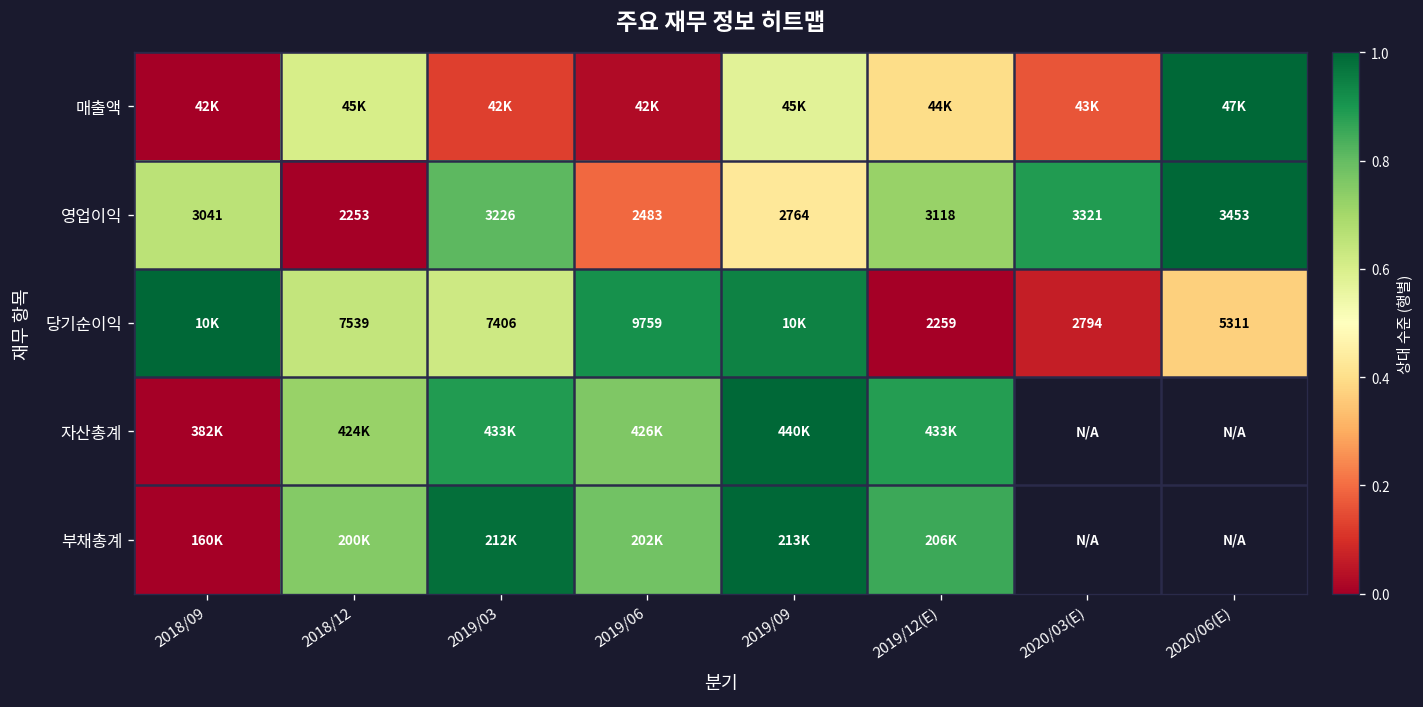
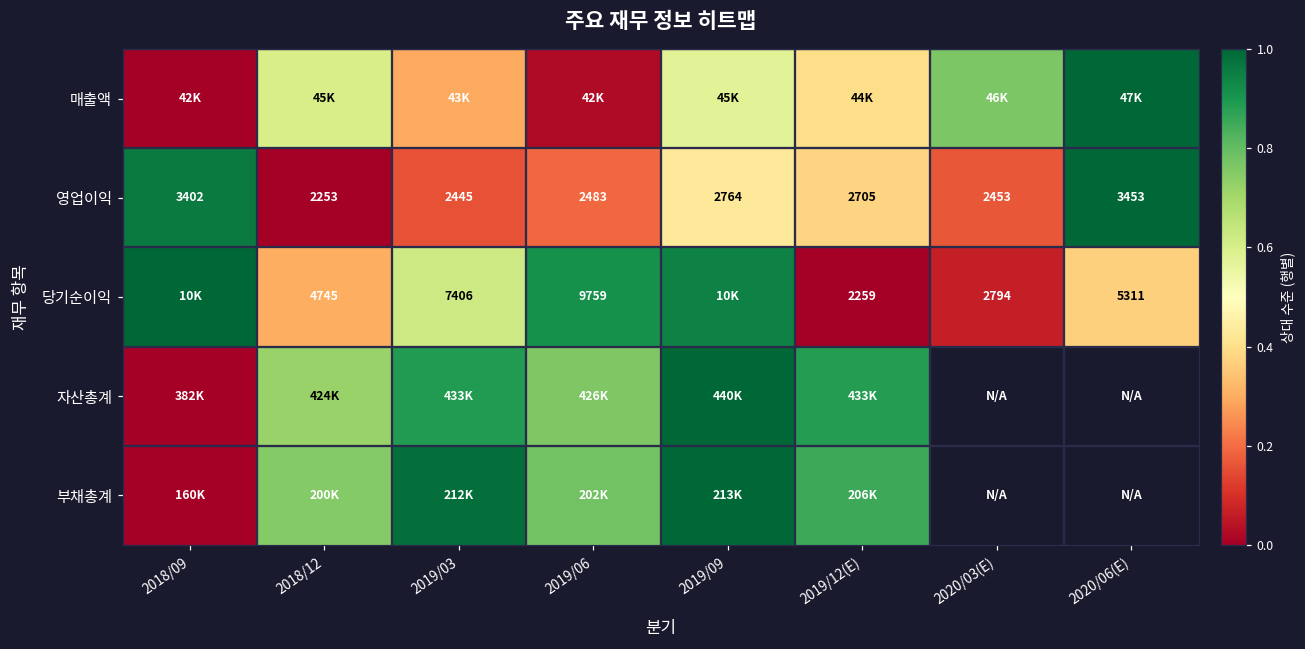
  {
    "매출액": {
      "2018/09": "42K",
      "2018/12": "45K",
-     "2019/03": "42K",
+     "2019/03": "43K",
      "2019/06": "42K",
      "2019/09": "45K",
      "2019/12(E)": "44K",
-     "2020/03(E)": "43K",
+     "2020/03(E)": "46K",
      "2020/06(E)": "47K"
    },
    "영업이익": {
-     "2018/09": "3041",
+     "2018/09": "3402",
      "2018/12": "2253",
-     "2019/03": "3226",
+     "2019/03": "2445",
      "2019/06": "2483",
      "2019/09": "2764",
-     "2019/12(E)": "3118",
-     "2020/03(E)": "3321",
+     "2019/12(E)": "2705",
+     "2020/03(E)": "2453",
      "2020/06(E)": "3453"
    },
    "당기순이익": {
      "2018/09": "10K",
-     "2018/12": "7539",
+     "2018/12": "4745",
      "2019/03": "7406",
      "2019/06": "9759",
      "2019/09": "10K",
      "2019/12(E)": "2259",
      "2020/03(E)": "2794",
      "2020/06(E)": "5311"
    },
    "자산총계": {
      "2018/09": "382K",
      "2018/12": "424K",
      "2019/03": "433K",
      "2019/06": "426K",
      "2019/09": "440K",
      "2019/12(E)": "433K"
    },
    "부채총계": {
      "2018/09": "160K",
      "2018/12": "200K",
      "2019/03": "212K",
      "2019/06": "202K",
      "2019/09": "213K",
      "2019/12(E)": "206K"
    }
  }
